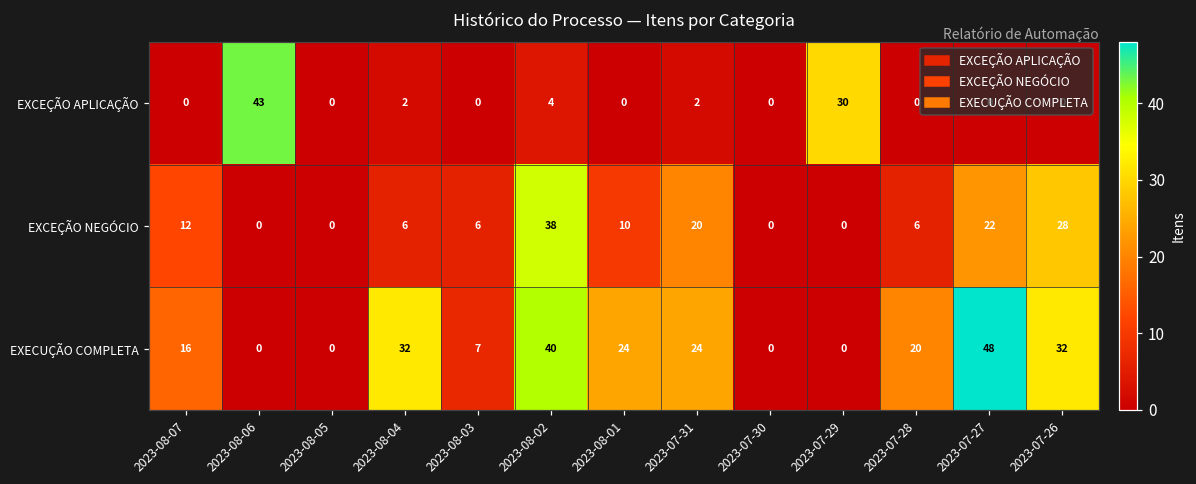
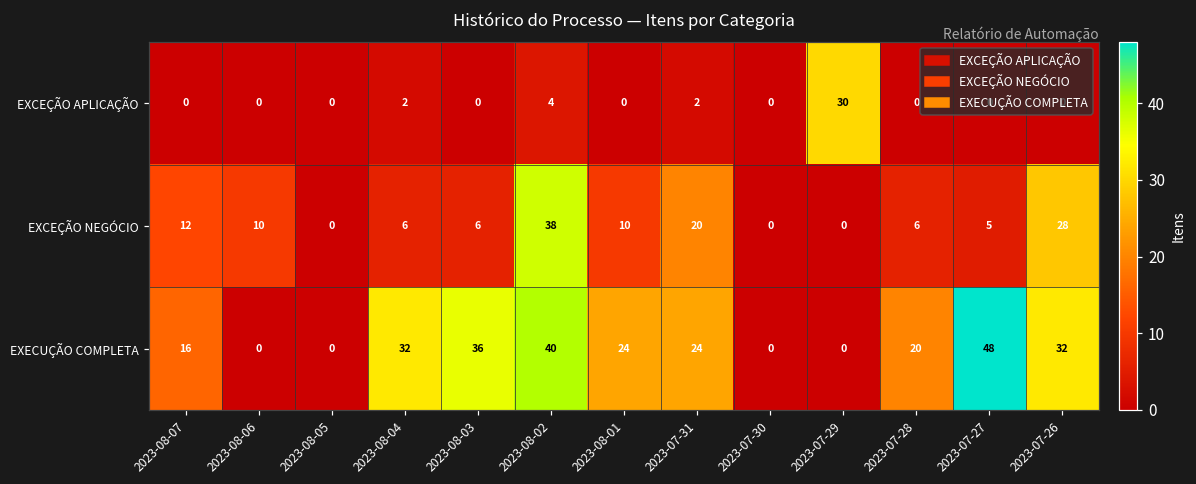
  {
    "EXCEÇÃO APLICAÇÃO": {
      "2023-08-07": 0,
-     "2023-08-06": 43,
+     "2023-08-06": 0,
      "2023-08-05": 0,
      "2023-08-04": 2,
      "2023-08-03": 0,
      "2023-08-02": 4,
      "2023-08-01": 0,
      "2023-07-31": 2,
      "2023-07-30": 0,
      "2023-07-29": 30,
      "2023-07-28": 0
    },
    "EXCEÇÃO NEGÓCIO": {
      "2023-08-07": 12,
-     "2023-08-06": 0,
+     "2023-08-06": 10,
      "2023-08-05": 0,
      "2023-08-04": 6,
      "2023-08-03": 6,
      "2023-08-02": 38,
      "2023-08-01": 10,
      "2023-07-31": 20,
      "2023-07-30": 0,
      "2023-07-29": 0,
      "2023-07-28": 6,
-     "2023-07-27": 22,
+     "2023-07-27": 5,
      "2023-07-26": 28
    },
    "EXECUÇÃO COMPLETA": {
      "2023-08-07": 16,
      "2023-08-06": 0,
      "2023-08-05": 0,
      "2023-08-04": 32,
-     "2023-08-03": 7,
+     "2023-08-03": 36,
      "2023-08-02": 40,
      "2023-08-01": 24,
      "2023-07-31": 24,
      "2023-07-30": 0,
      "2023-07-29": 0,
      "2023-07-28": 20,
      "2023-07-27": 48,
      "2023-07-26": 32
    }
  }
